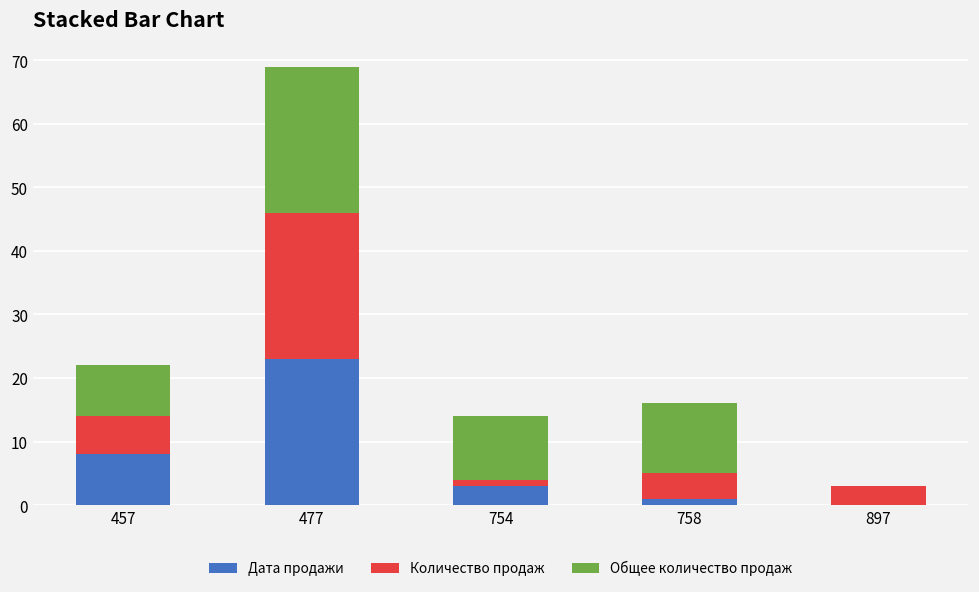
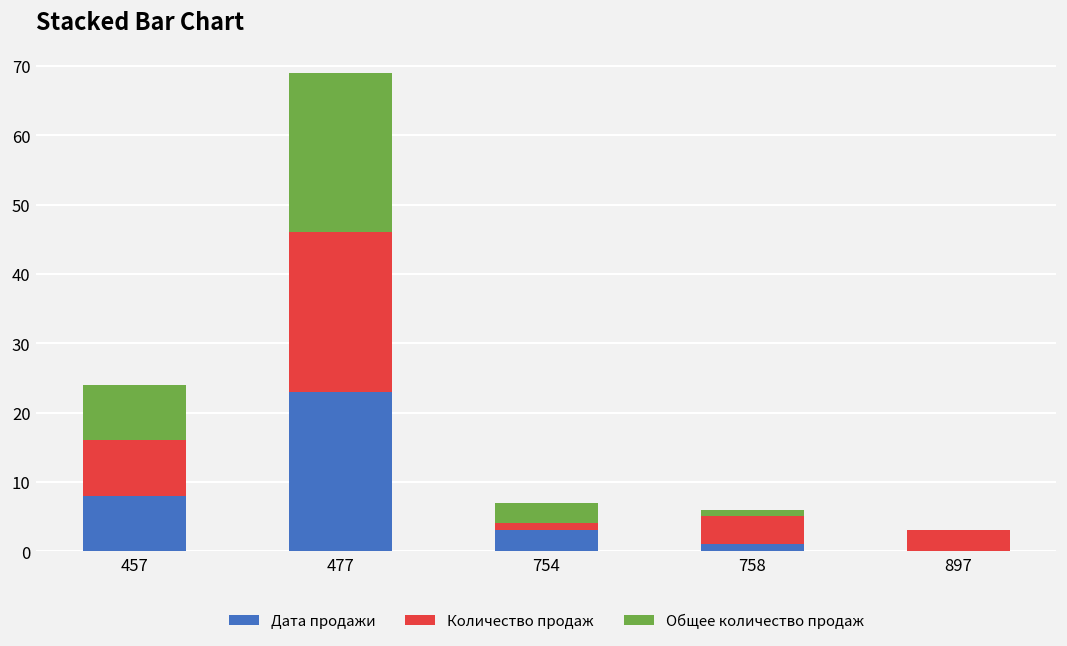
  {
    "Дата продажи": {
      "457": 8,
      "477": 23,
      "754": 3,
      "758": 1,
      "897": 0
    },
    "Количество продаж": {
-     "457": 6,
+     "457": 8,
      "477": 23,
      "754": 1,
      "758": 4,
      "897": 3
    },
    "Общее количество продаж": {
      "457": 8,
      "477": 23,
-     "754": 10,
-     "758": 11,
+     "754": 3,
+     "758": 1,
      "897": 0
    }
  }
